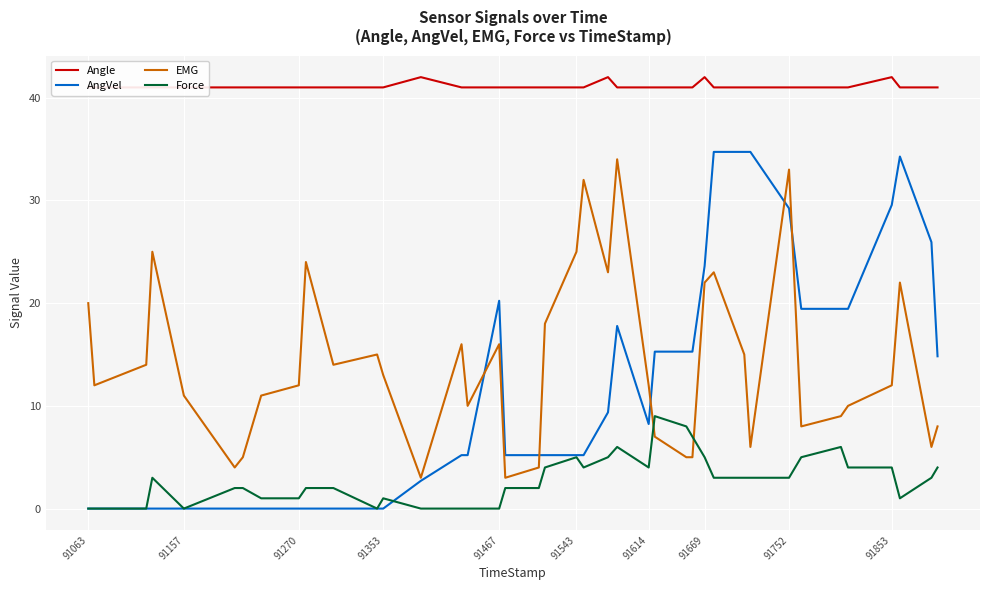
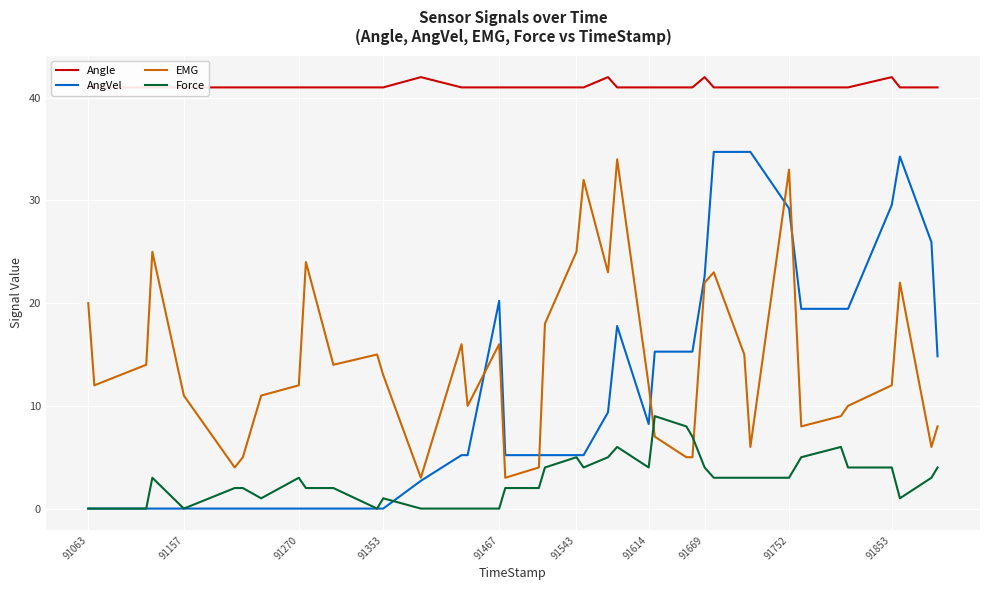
  {
    "Angle": {
      "91270": 41.0,
      "91353": 41.0,
      "91467": 41.0,
      "91543": 41.0,
      "91614": 41.0,
      "91669": 42.0,
      "91752": 41.0,
      "91853": 42.0
    },
    "AngVel": {
      "91270": 0.0,
      "91353": 0.0,
      "91467": 20.2,
      "91614": 8.2,
-     "91669": 23.6,
+     "91669": 22.6,
      "91752": 29.2,
      "91853": 29.6
    },
    "EMG": {
      "91063": 20.0,
      "91157": 11.0,
      "91270": 12.0,
      "91353": 13.0,
      "91467": 16.0,
      "91543": 25.0,
      "91614": 12.0,
      "91669": 22.0,
      "91752": 33.0,
      "91853": 12.0
    },
    "Force": {
-     "91270": 1,
+     "91270": 3,
      "91353": 1,
      "91467": 0,
      "91614": 4,
-     "91669": 5,
+     "91669": 4,
      "91752": 3,
      "91853": 4
    }
  }
